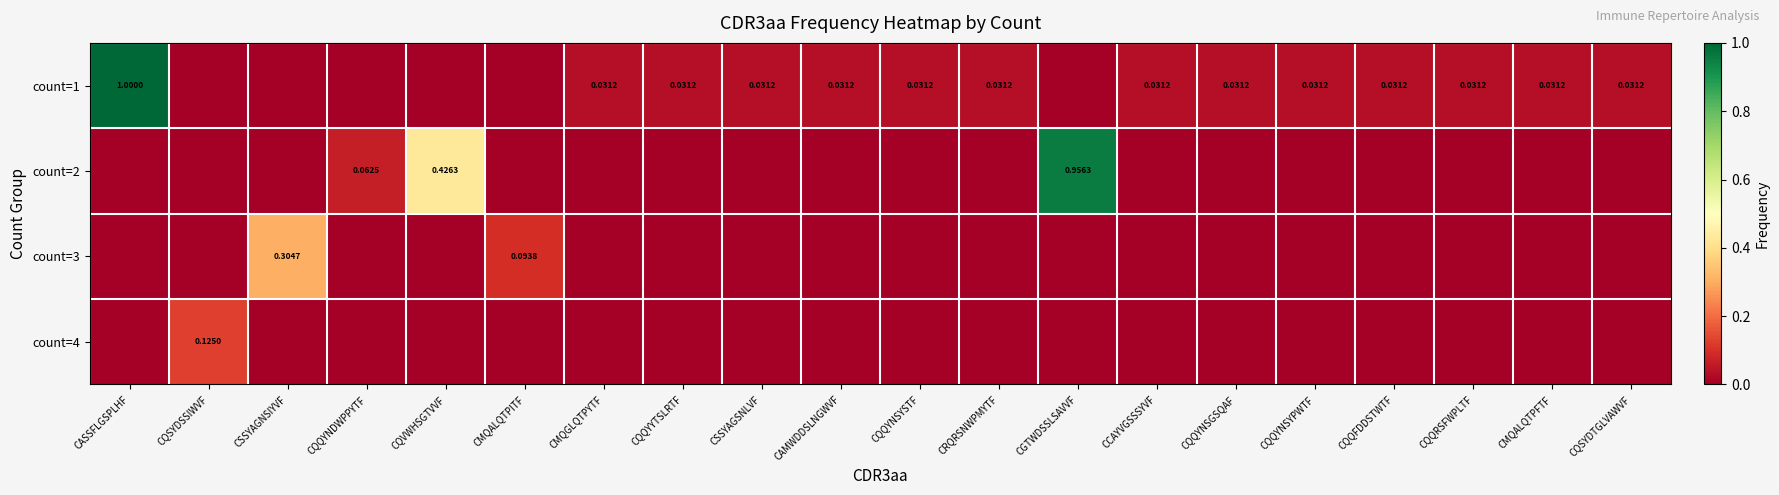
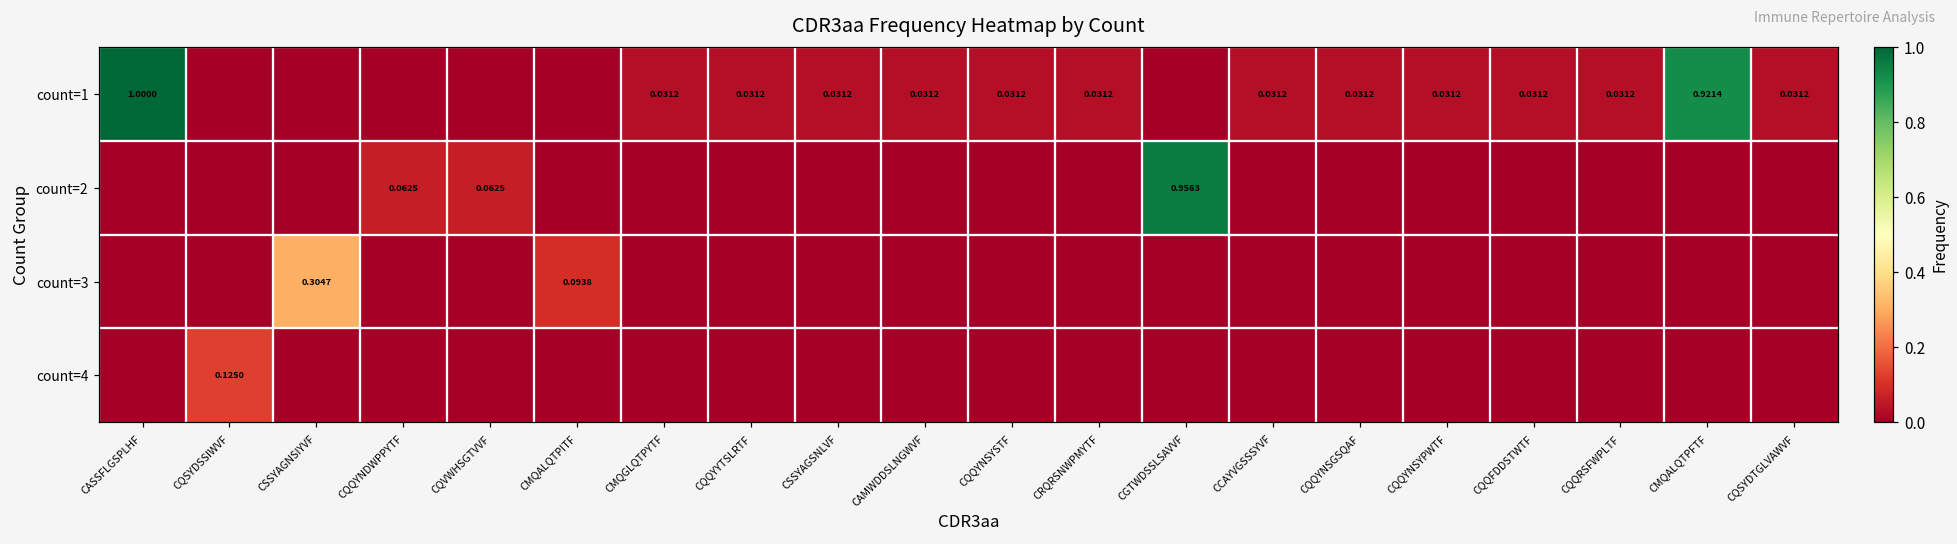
  {
    "count=1": {
      "CASSFLGSPLHF": 1.0000,
      "CMQGLQTPYTF": 0.0312,
      "CQQYYTSLRTF": 0.0312,
      "CSSYAGSNLVF": 0.0312,
      "CAMWDDSLNGWVF": 0.0312,
      "CQQYNSYSTF": 0.0312,
      "CRQRSNWPMYTF": 0.0312,
      "CCAYVGSSSYVF": 0.0312,
      "CQQYNSGSQAF": 0.0312,
      "CQQYNSYPWTF": 0.0312,
      "CQQFDDSTWTF": 0.0312,
      "CQQRSFWPLTF": 0.0312,
-     "CMQALQTPFTF": 0.0312,
+     "CMQALQTPFTF": 0.9214,
      "CQSYDTGLVAWVF": 0.0312
    },
    "count=2": {
      "CQQYNDWPPYTF": 0.0625,
-     "CQVWHSGTVVF": 0.4263,
+     "CQVWHSGTVVF": 0.0625,
      "CGTWDSSLSAVVF": 0.9563
    },
    "count=3": {
      "CSSYAGNSIYVF": 0.3047,
      "CMQALQTPITF": 0.0938
    },
    "count=4": {
      "CQSYDSSIWVF": 0.1250
    }
  }
